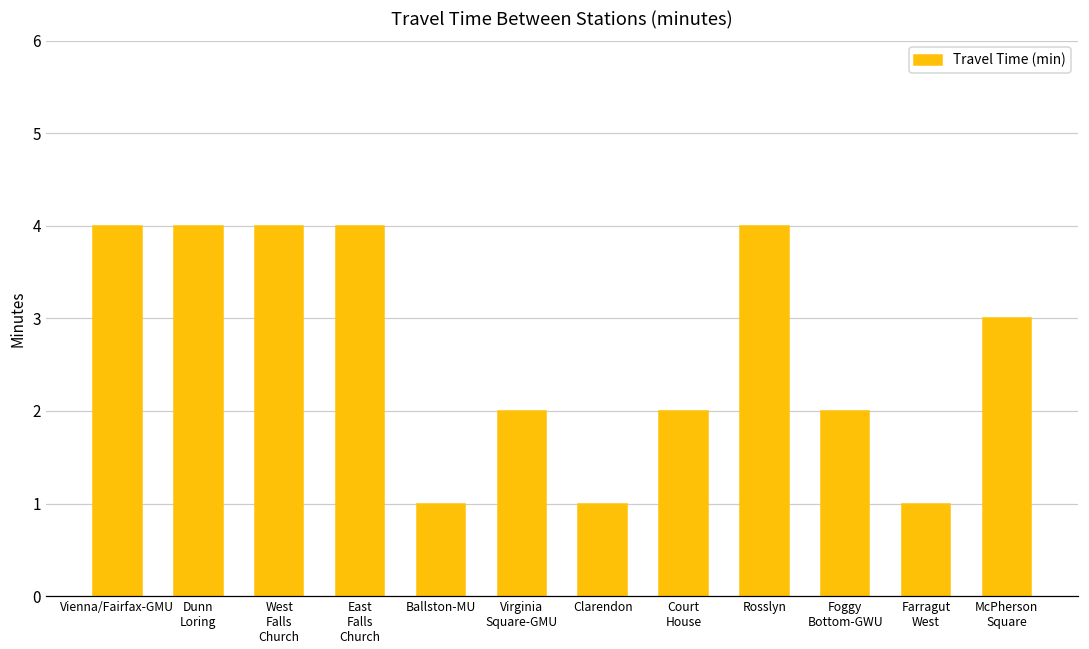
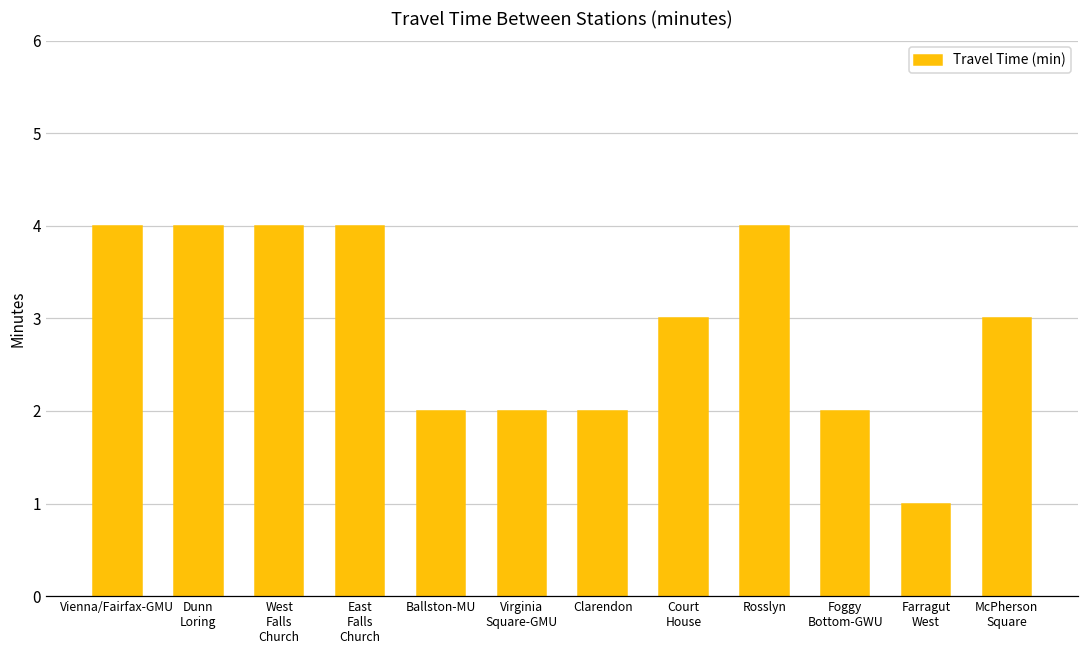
  {
    "Vienna/Fairfax-GMU": 4,
    "Dunn Loring": 4,
    "West Falls Church": 4,
    "East Falls Church": 4,
-   "Ballston-MU": 1,
+   "Ballston-MU": 2,
    "Virginia Square-GMU": 2,
-   "Clarendon": 1,
-   "Court House": 2,
+   "Clarendon": 2,
+   "Court House": 3,
    "Rosslyn": 4,
    "Foggy Bottom-GWU": 2,
    "Farragut West": 1,
    "McPherson Square": 3
  }
